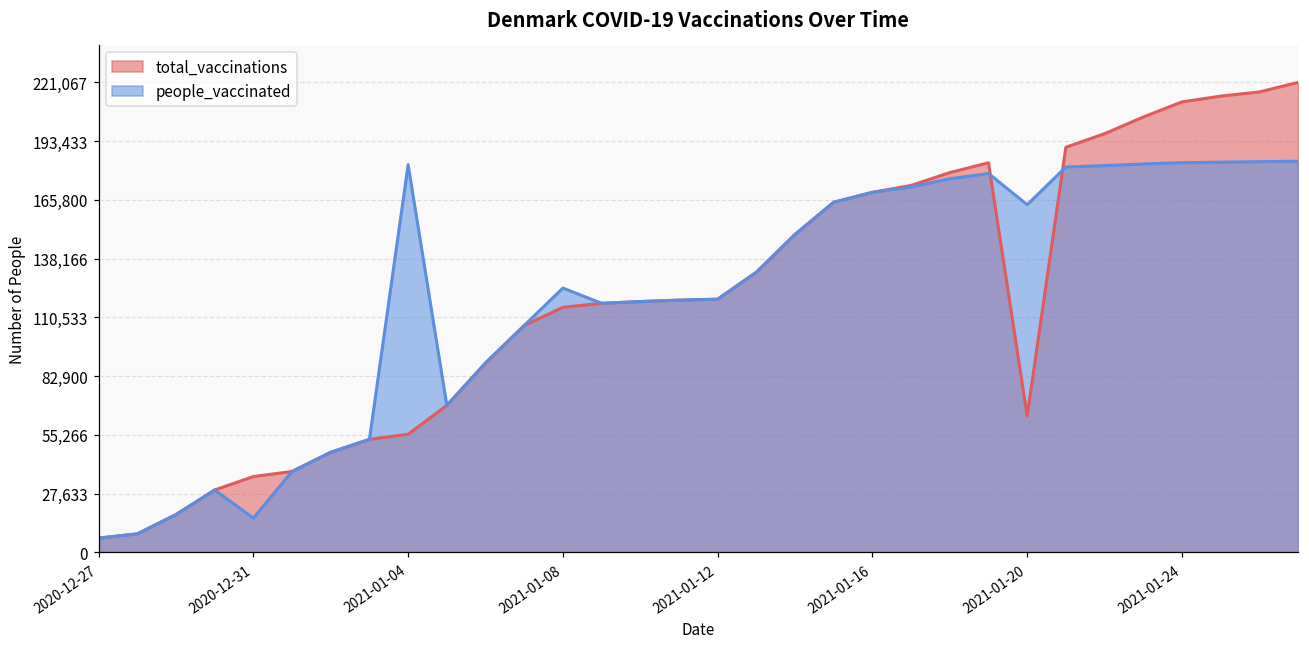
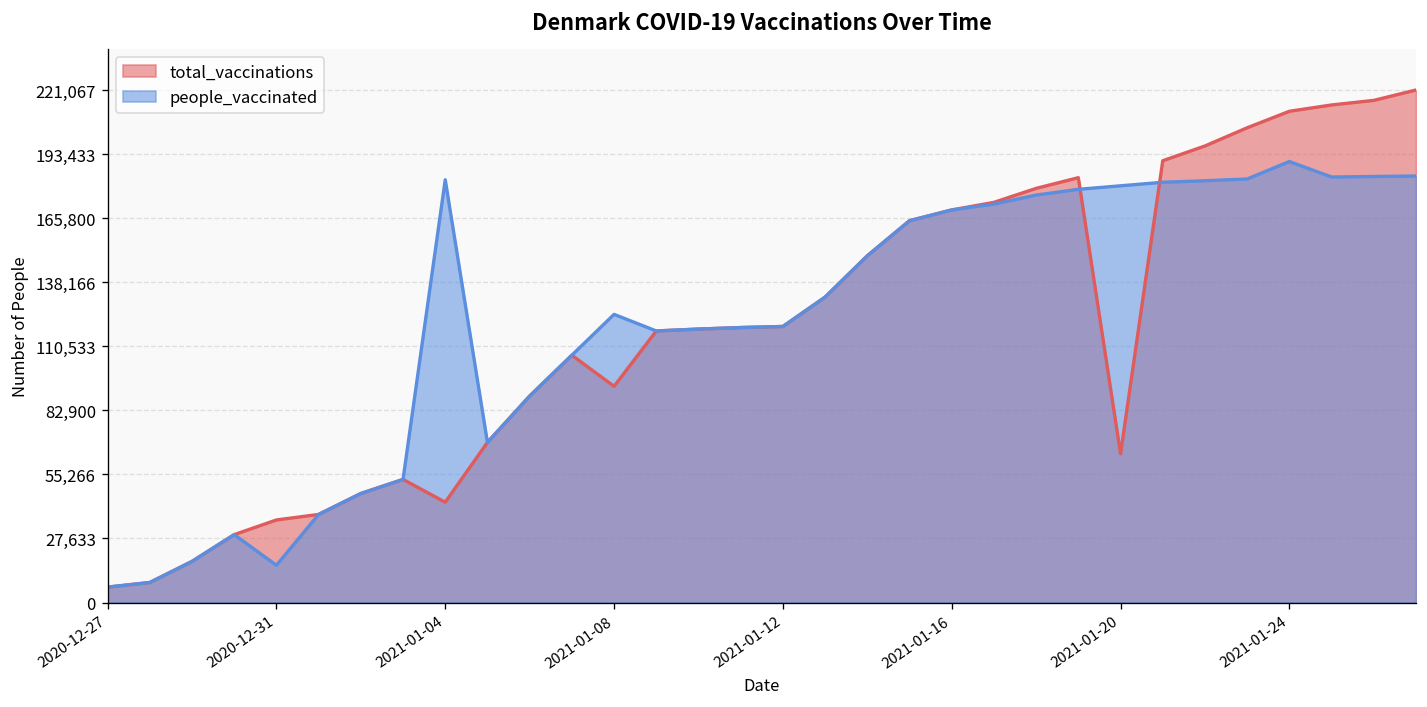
  {
    "total_vaccinations": {
      "2020-12-31": "36,000",
-     "2021-01-04": "56,000",
-     "2021-01-08": "115,000",
+     "2021-01-04": "43,000",
+     "2021-01-08": "93,000",
      "2021-01-20": "64,000",
      "2021-01-24": "212,000"
    },
    "people_vaccinated": {
      "2020-12-31": "16,000",
      "2021-01-04": "182,000",
      "2021-01-08": "124,000",
-     "2021-01-20": "164,000",
-     "2021-01-24": "183,000"
+     "2021-01-20": "180,000",
+     "2021-01-24": "190,000"
    }
  }
